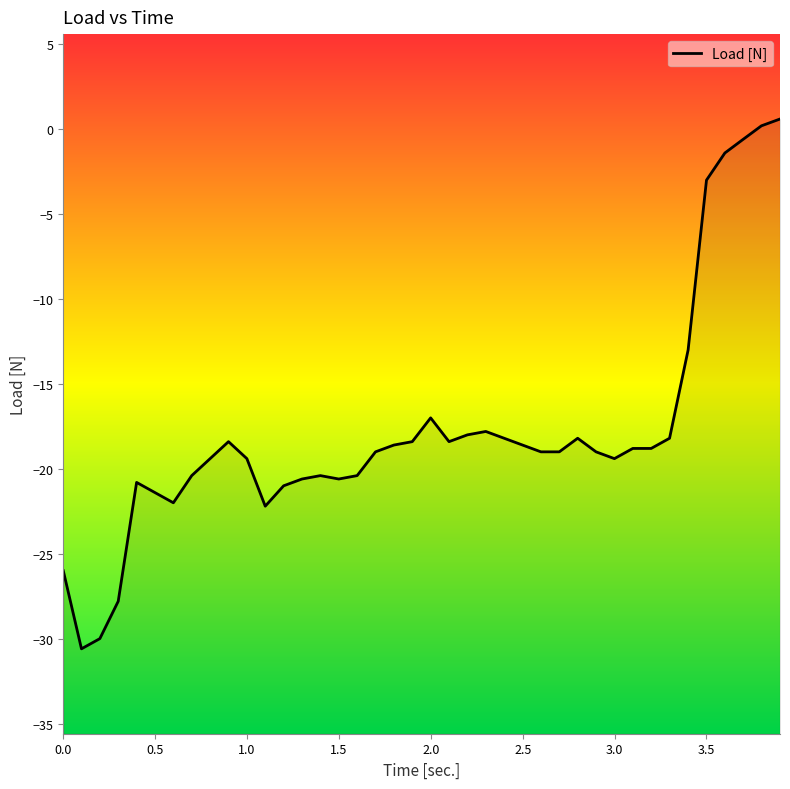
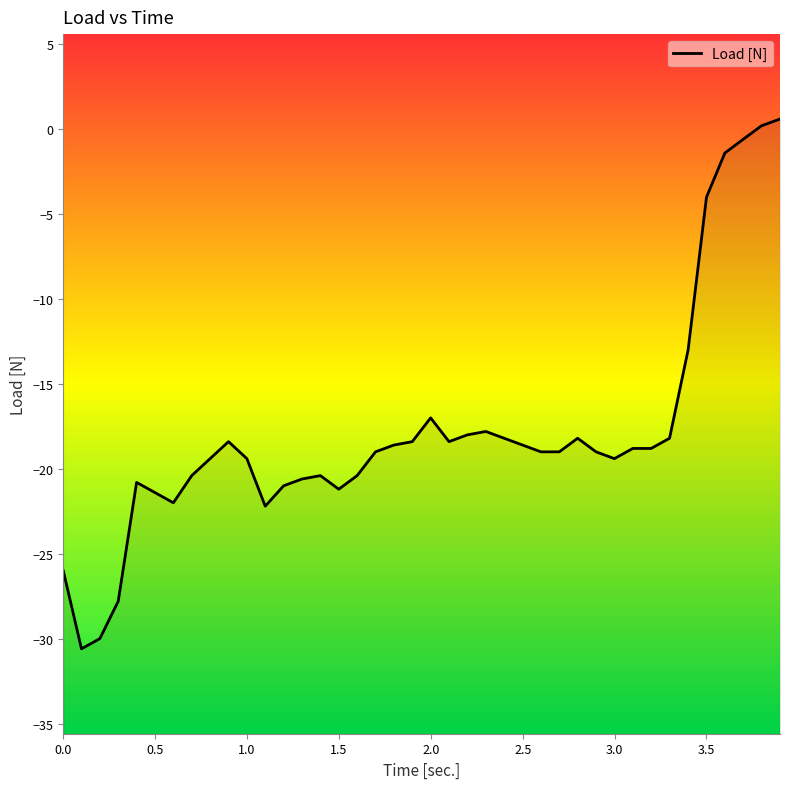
  {
    "0.0": -26.0,
    "0.5": -21.4,
    "1.0": -19.4,
-   "1.5": -20.6,
+   "1.5": -21.2,
    "2.0": -17.0,
    "2.5": -18.6,
    "3.0": -19.4,
-   "3.5": -3
+   "3.5": -4
  }
